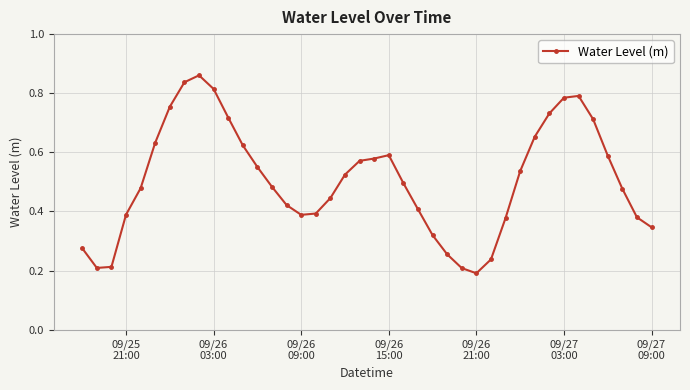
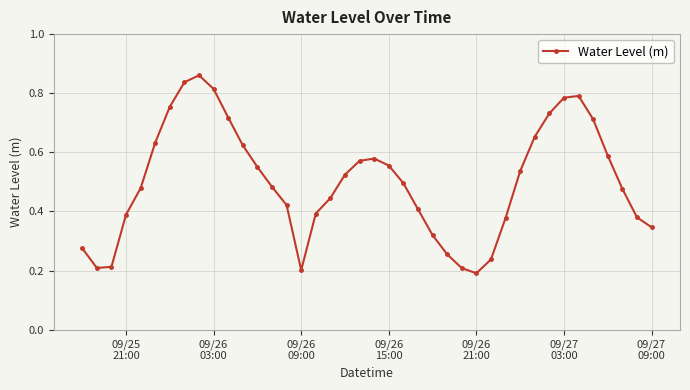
  {
    "09/25 21:00": 0.39,
    "09/26 03:00": 0.81,
-   "09/26 09:00": 0.39,
-   "09/26 15:00": 0.59,
+   "09/26 09:00": 0.20,
+   "09/26 15:00": 0.56,
    "09/26 21:00": 0.19,
    "09/27 03:00": 0.78,
    "09/27 09:00": 0.35
  }
